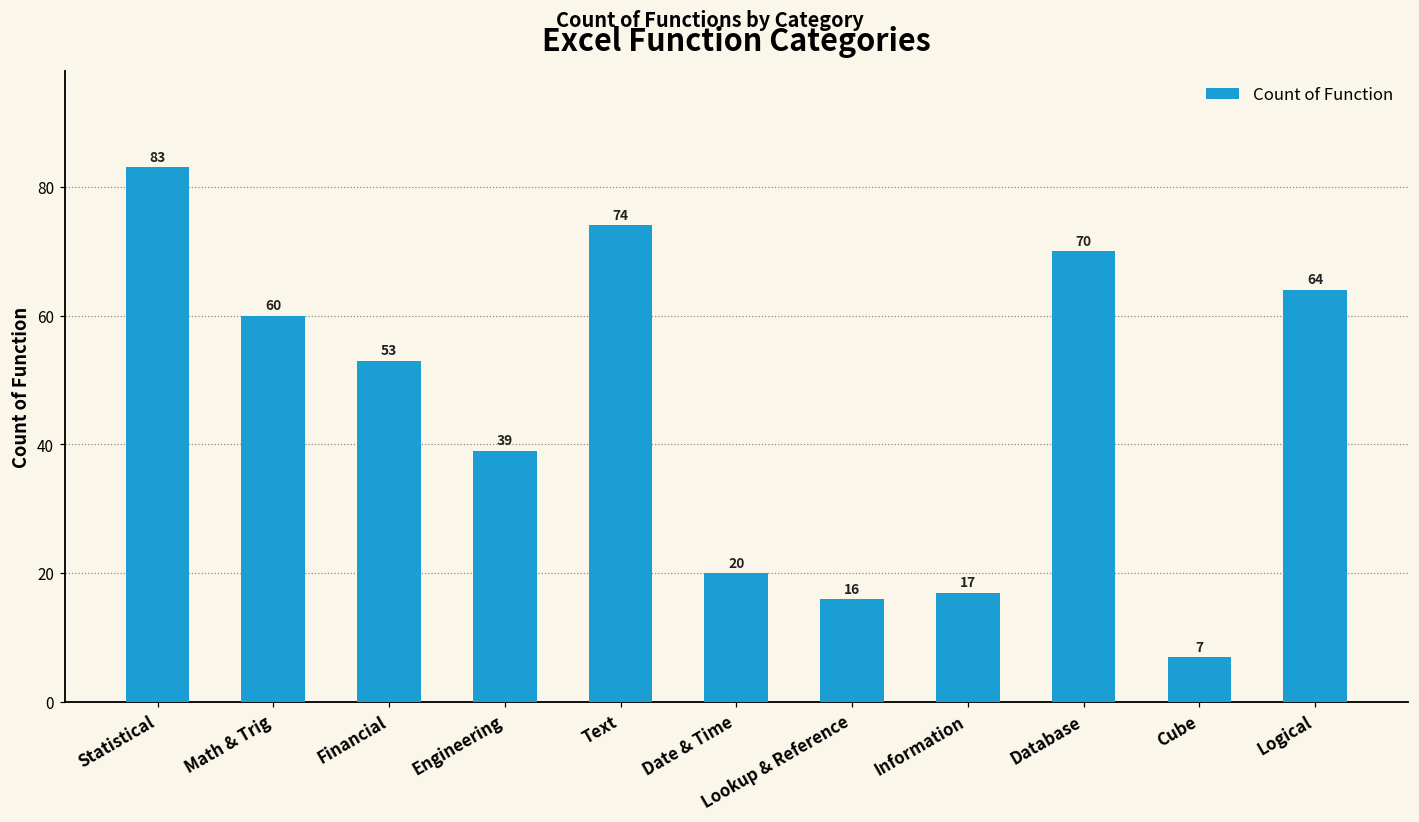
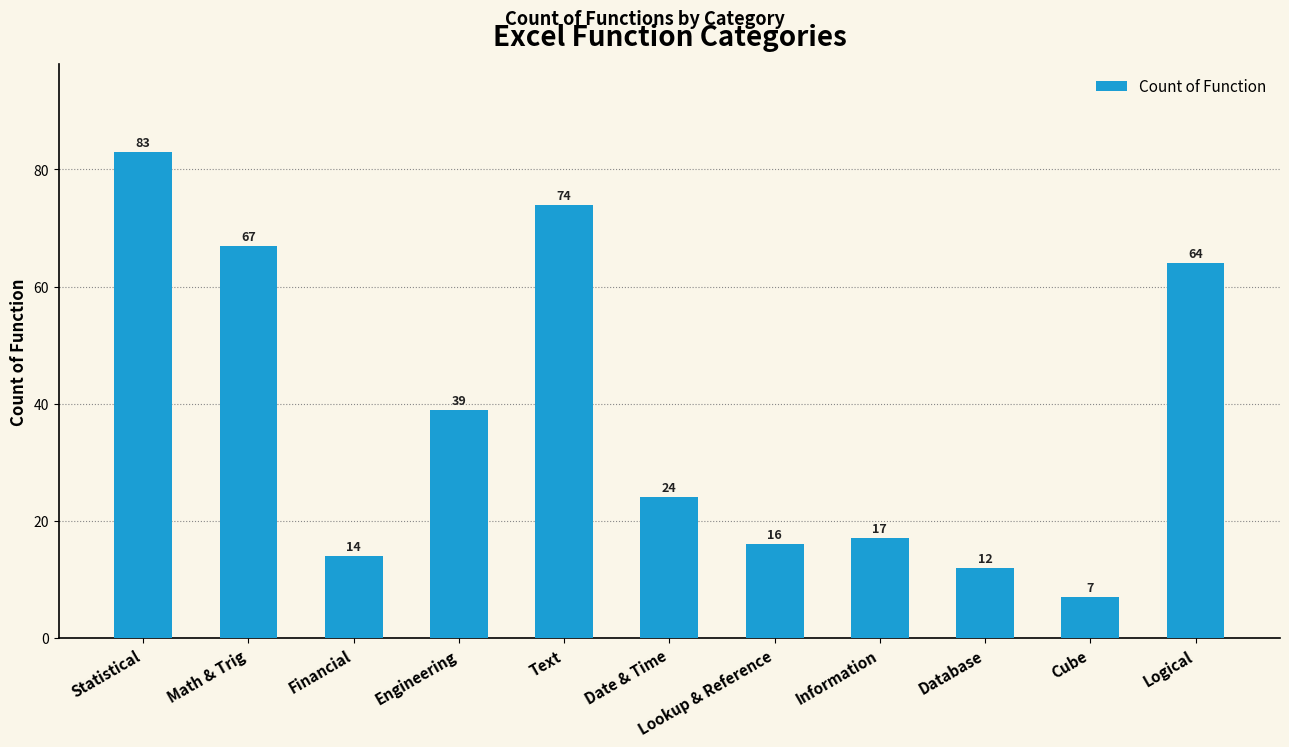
  {
    "Statistical": 83,
-   "Math & Trig": 60,
-   "Financial": 53,
+   "Math & Trig": 67,
+   "Financial": 14,
    "Engineering": 39,
    "Text": 74,
-   "Date & Time": 20,
+   "Date & Time": 24,
    "Lookup & Reference": 16,
    "Information": 17,
-   "Database": 70,
+   "Database": 12,
    "Cube": 7,
    "Logical": 64
  }
